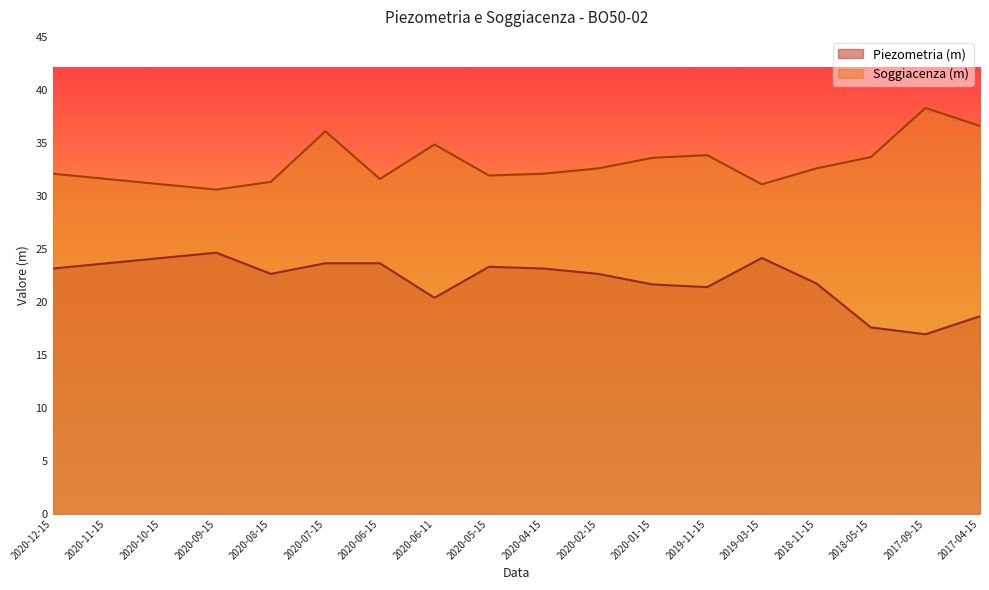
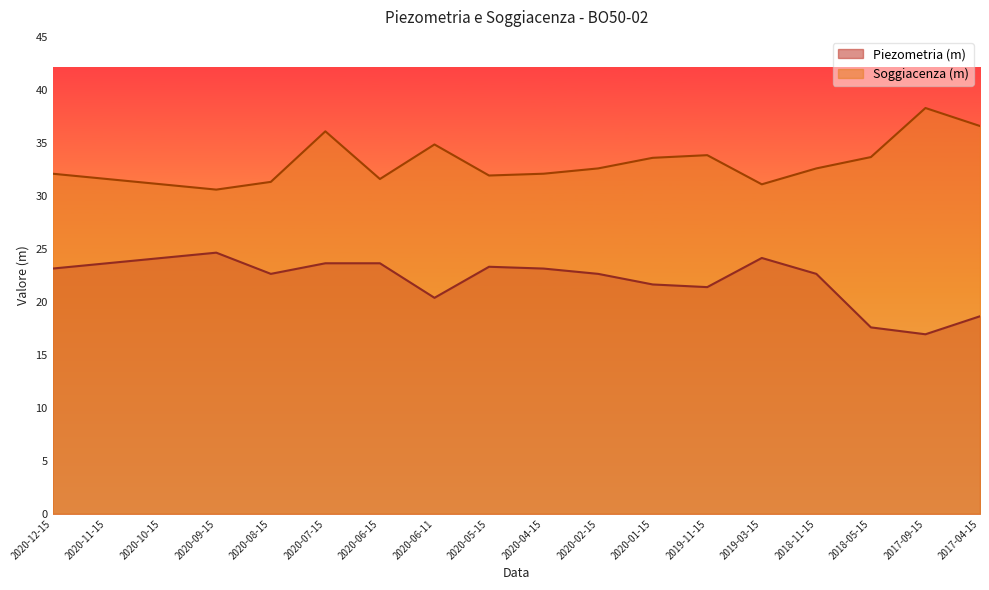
  {
    "Piezometria (m)": {
      "2020-12-15": 23.1,
      "2020-11-15": 23.6,
      "2020-10-15": 24.1,
      "2020-09-15": 24.6,
      "2020-08-15": 22.6,
      "2020-07-15": 23.6,
      "2020-06-15": 23.6,
      "2020-06-11": 20.4,
      "2020-05-15": 23.3,
      "2020-04-15": 23.1,
      "2020-02-15": 22.6,
      "2020-01-15": 21.6,
      "2019-11-15": 21.4,
      "2019-03-15": 24.1,
-     "2018-11-15": 21.7,
+     "2018-11-15": 22.6,
      "2018-05-15": 17.6,
      "2017-09-15": 16.9,
      "2017-04-15": 18.6
    },
    "Soggiacenza (m)": {
      "2020-12-15": 32.1,
      "2020-11-15": 31.6,
      "2020-10-15": 31.1,
      "2020-09-15": 30.6,
      "2020-08-15": 31.3,
      "2020-07-15": 36.1,
      "2020-06-15": 31.6,
      "2020-06-11": 34.9,
      "2020-05-15": 31.9,
      "2020-04-15": 32.1,
      "2020-02-15": 32.6,
      "2020-01-15": 33.6,
      "2019-11-15": 33.8,
      "2019-03-15": 31.1,
      "2018-11-15": 32.6,
      "2018-05-15": 33.7,
      "2017-09-15": 38.3,
      "2017-04-15": 36.6
    }
  }
